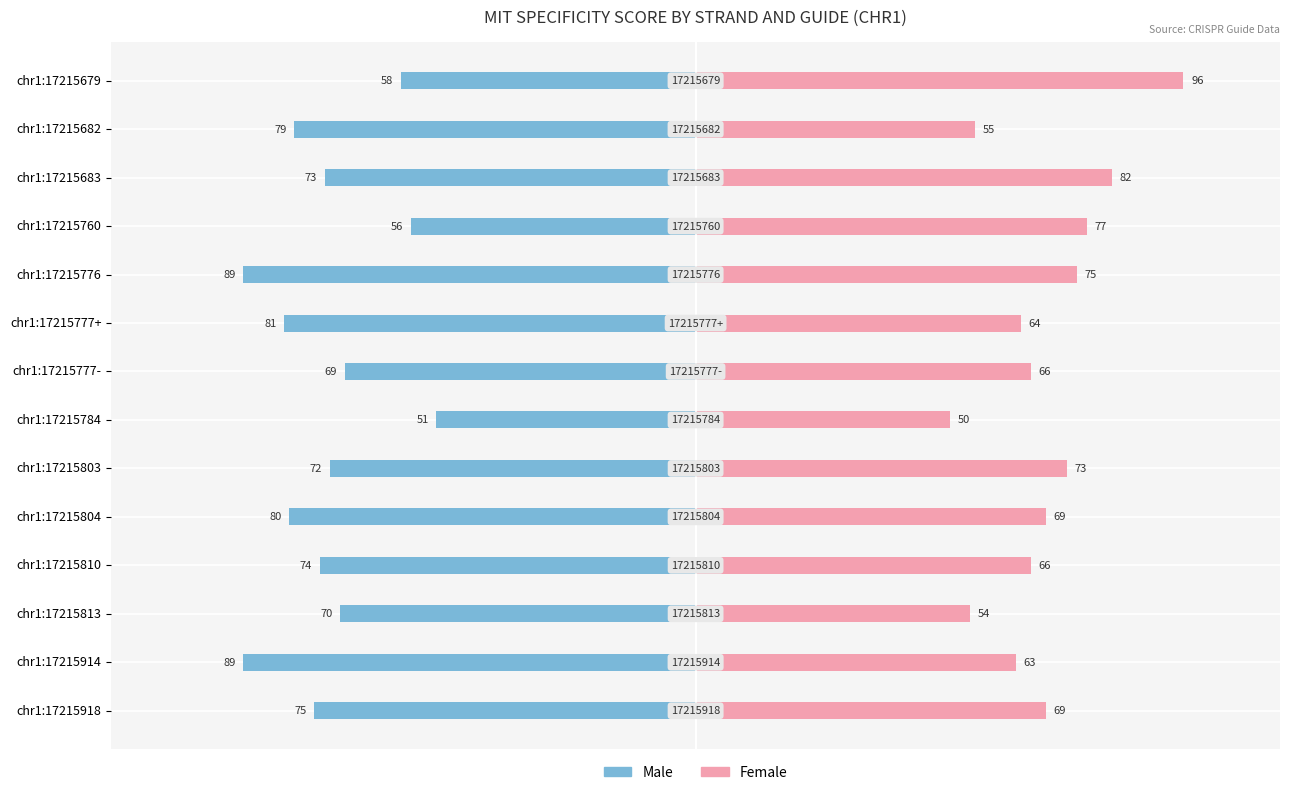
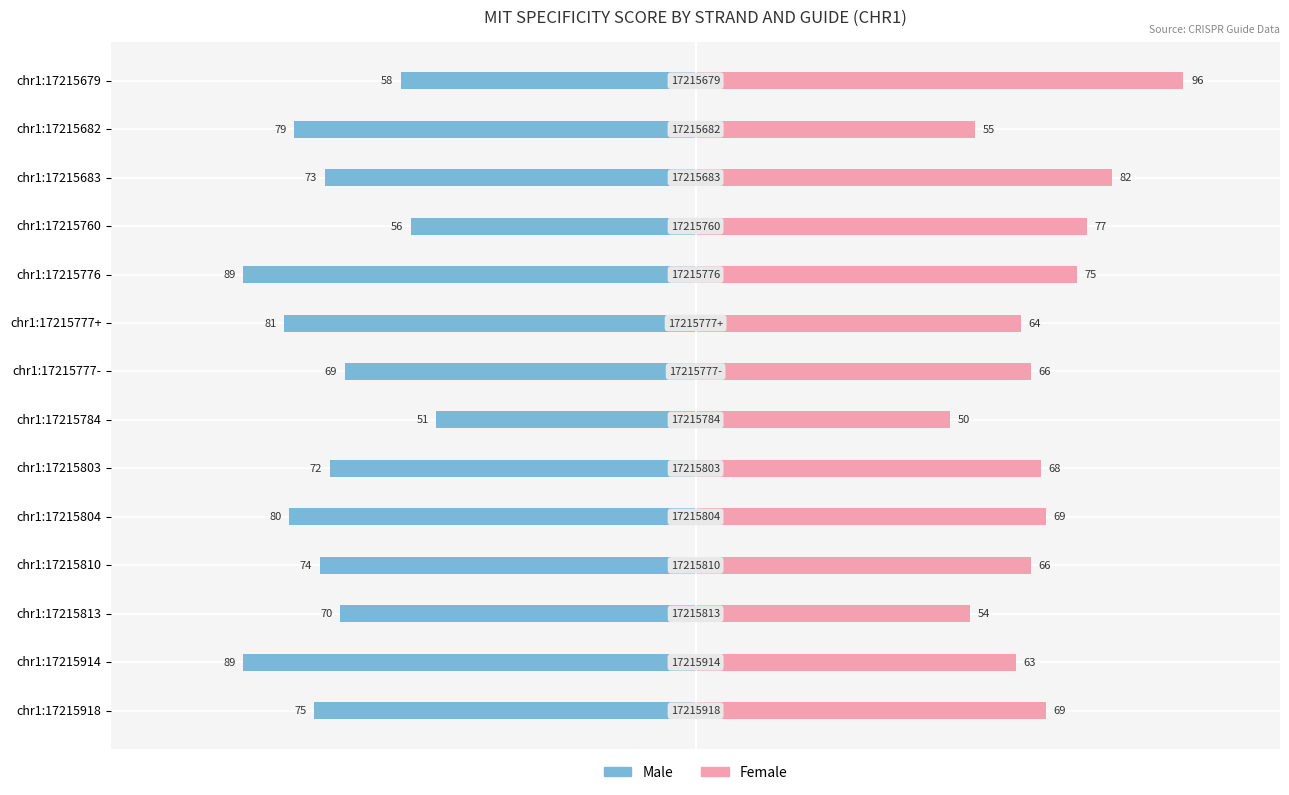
  {
    "Female": {
      "chr1:17215679": 96,
      "chr1:17215682": 55,
      "chr1:17215683": 82,
      "chr1:17215760": 77,
      "chr1:17215776": 75,
      "chr1:17215777+": 64,
      "chr1:17215777-": 66,
      "chr1:17215784": 50,
-     "chr1:17215803": 73,
+     "chr1:17215803": 68,
      "chr1:17215804": 69,
      "chr1:17215810": 66,
      "chr1:17215813": 54,
      "chr1:17215914": 63,
      "chr1:17215918": 69
    }
  }
